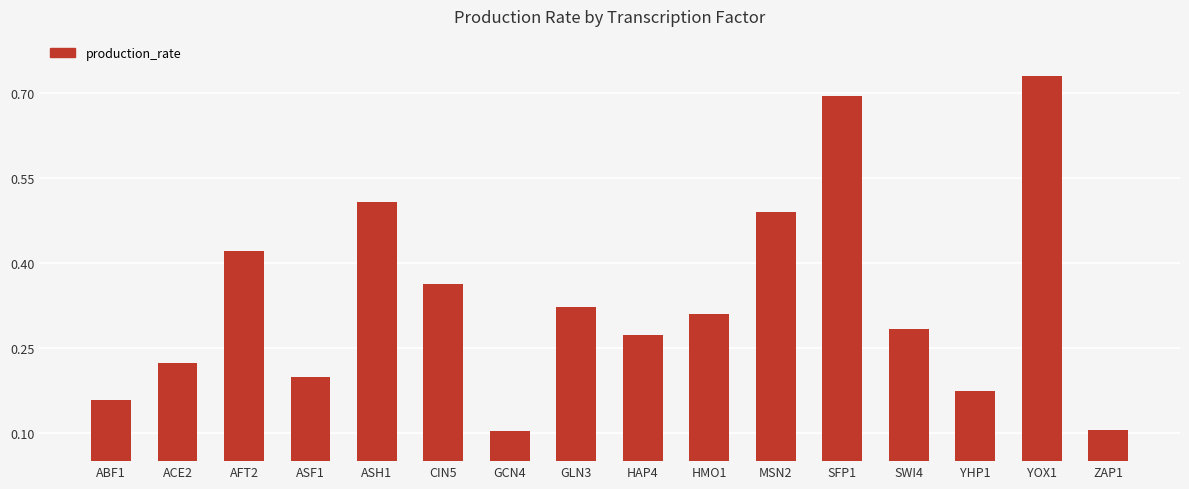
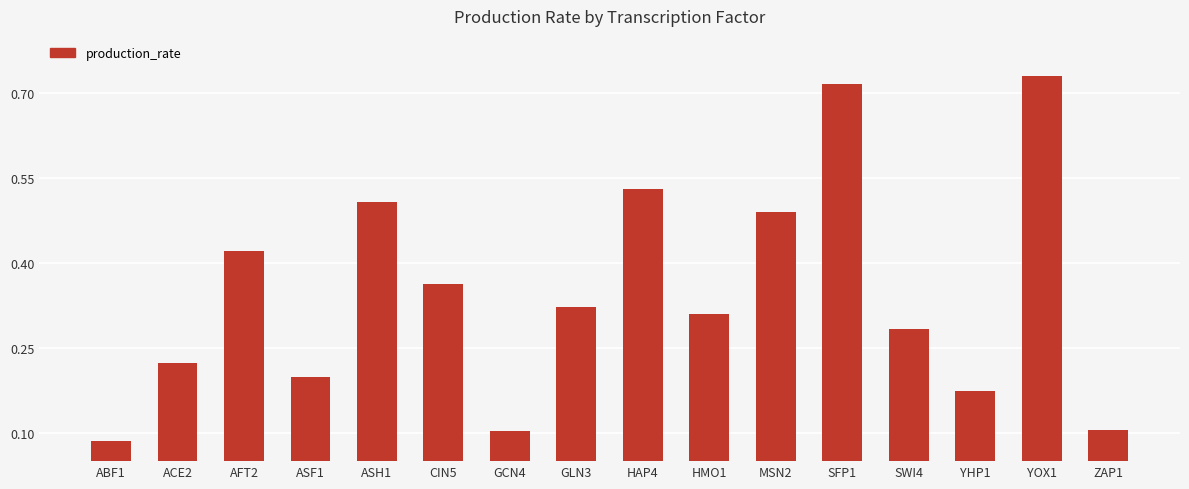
  {
-   "ABF1": 0.16,
+   "ABF1": 0.09,
    "ACE2": 0.22,
    "AFT2": 0.42,
    "ASF1": 0.20,
    "ASH1": 0.51,
    "CIN5": 0.36,
    "GCN4": 0.10,
    "GLN3": 0.32,
-   "HAP4": 0.27,
+   "HAP4": 0.53,
    "HMO1": 0.31,
    "MSN2": 0.49,
-   "SFP1": 0.69,
+   "SFP1": 0.71,
    "SWI4": 0.28,
    "YHP1": 0.17,
    "YOX1": 0.73,
    "ZAP1": 0.10
  }
